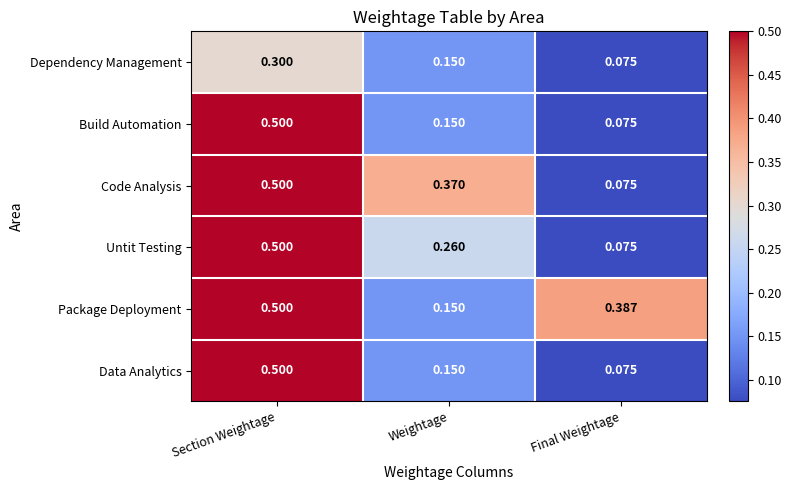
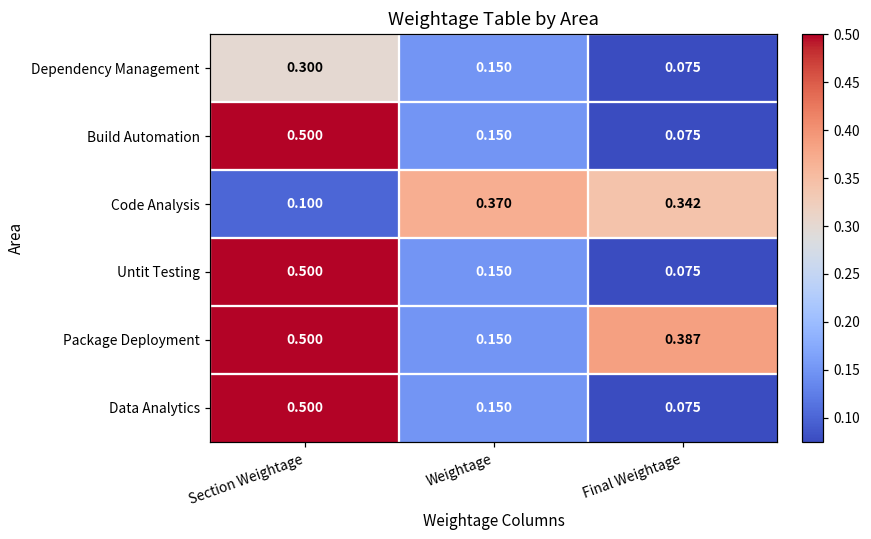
  {
    "Dependency Management": {
      "Section Weightage": 0.300,
      "Weightage": 0.150,
      "Final Weightage": 0.075
    },
    "Build Automation": {
      "Section Weightage": 0.500,
      "Weightage": 0.150,
      "Final Weightage": 0.075
    },
    "Code Analysis": {
-     "Section Weightage": 0.500,
+     "Section Weightage": 0.100,
      "Weightage": 0.370,
-     "Final Weightage": 0.075
+     "Final Weightage": 0.342
    },
    "Untit Testing": {
      "Section Weightage": 0.500,
-     "Weightage": 0.260,
+     "Weightage": 0.150,
      "Final Weightage": 0.075
    },
    "Package Deployment": {
      "Section Weightage": 0.500,
      "Weightage": 0.150,
      "Final Weightage": 0.387
    },
    "Data Analytics": {
      "Section Weightage": 0.500,
      "Weightage": 0.150,
      "Final Weightage": 0.075
    }
  }
